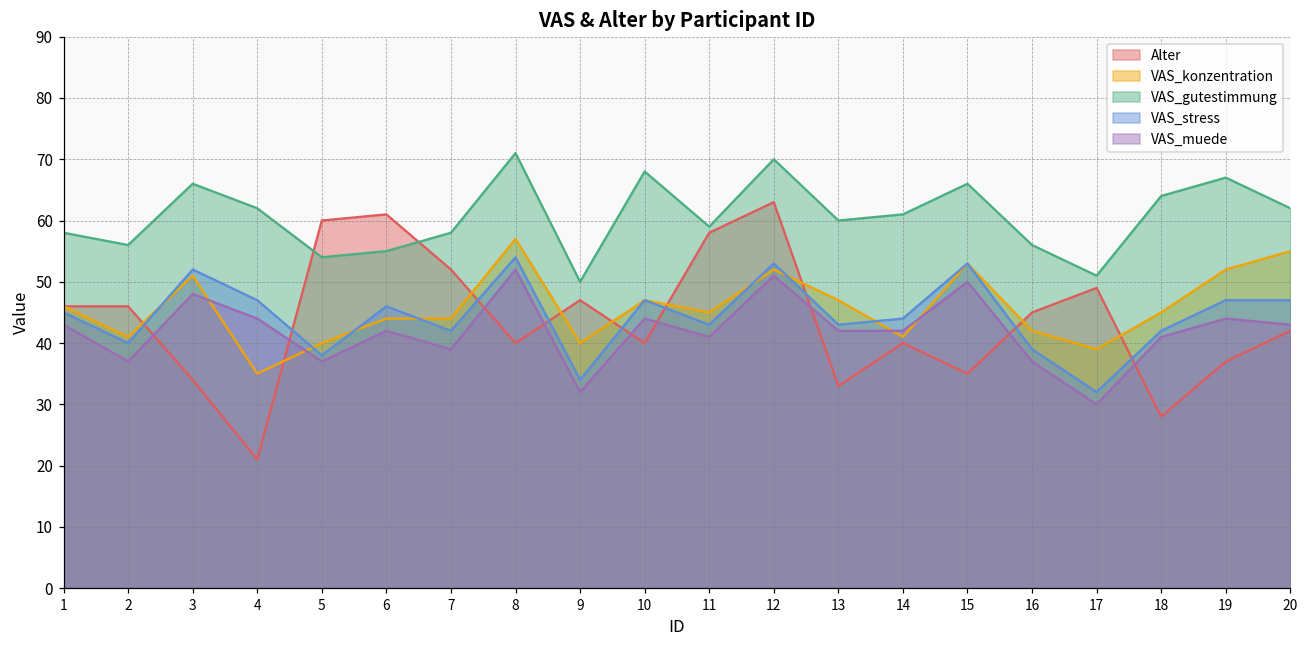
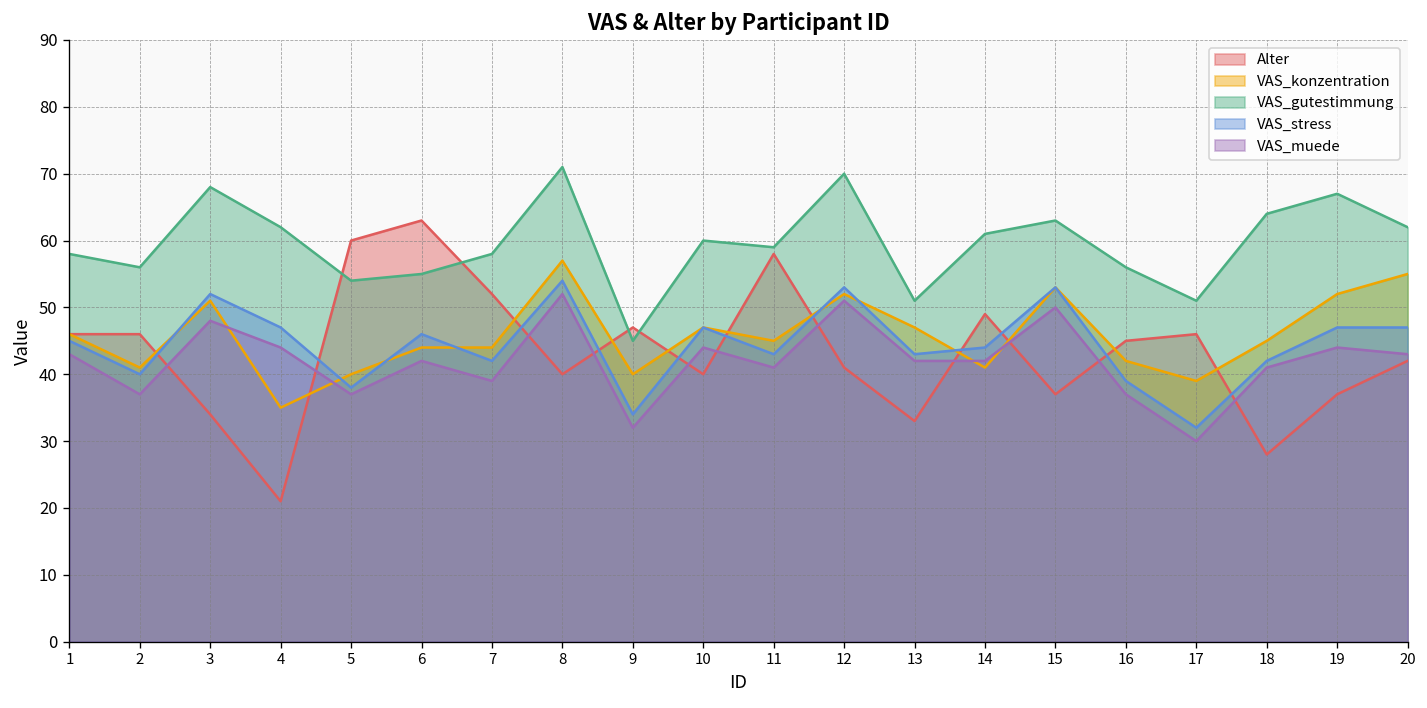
  {
    "Alter": {
      "2": 46,
      "3": 34,
      "4": 21,
      "5": 60,
-     "6": 61,
+     "6": 63,
      "7": 52,
      "8": 40,
      "9": 47,
      "10": 40,
      "11": 58,
-     "12": 63,
+     "12": 41,
      "13": 33,
-     "14": 40,
-     "15": 35,
+     "14": 49,
+     "15": 37,
      "16": 45,
-     "17": 49,
+     "17": 46,
      "18": 28,
      "19": 37,
      "20": 42
    },
    "VAS_konzentration": {
      "2": 41,
      "3": 51,
      "4": 35,
      "5": 40,
      "6": 44,
      "7": 44,
      "8": 57,
      "9": 40,
      "11": 45,
      "12": 52,
      "13": 47,
      "14": 41,
      "16": 42,
      "17": 39,
      "18": 45,
      "19": 52,
      "20": 55
    },
    "VAS_gutestimmung": {
      "1": 58,
      "2": 56,
-     "3": 66,
+     "3": 68,
      "4": 62,
      "5": 54,
      "6": 55,
      "7": 58,
      "8": 71,
-     "9": 50,
-     "10": 68,
+     "9": 45,
+     "10": 60,
      "11": 59,
      "12": 70,
-     "13": 60,
+     "13": 51,
      "14": 61,
-     "15": 66,
+     "15": 63,
      "16": 56,
      "17": 51,
      "18": 64,
      "19": 67,
      "20": 62
    }
  }
